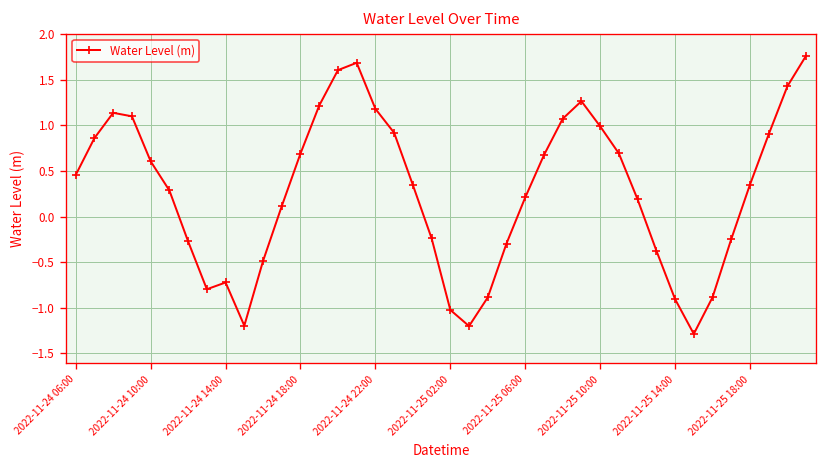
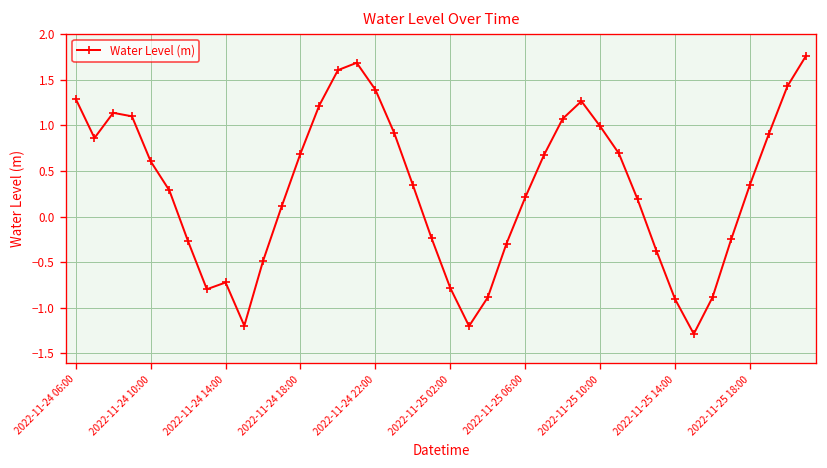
  {
-   "2022-11-24 06:00": 0.5,
+   "2022-11-24 06:00": 1.3,
    "2022-11-24 10:00": 0.6,
    "2022-11-24 14:00": -0.7,
    "2022-11-24 18:00": 0.7,
-   "2022-11-24 22:00": 1.2,
-   "2022-11-25 02:00": -1.0,
+   "2022-11-24 22:00": 1.4,
+   "2022-11-25 02:00": -0.8,
    "2022-11-25 06:00": 0.2,
    "2022-11-25 10:00": 1.0,
    "2022-11-25 14:00": -0.9,
    "2022-11-25 18:00": 0.3
  }
